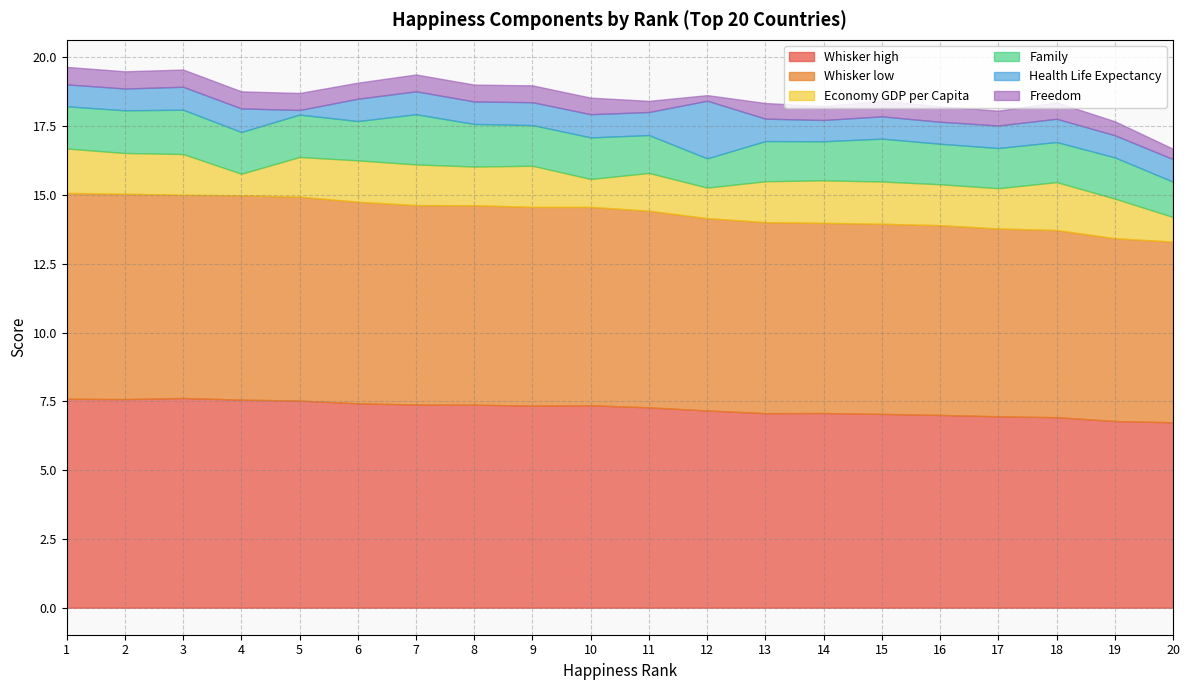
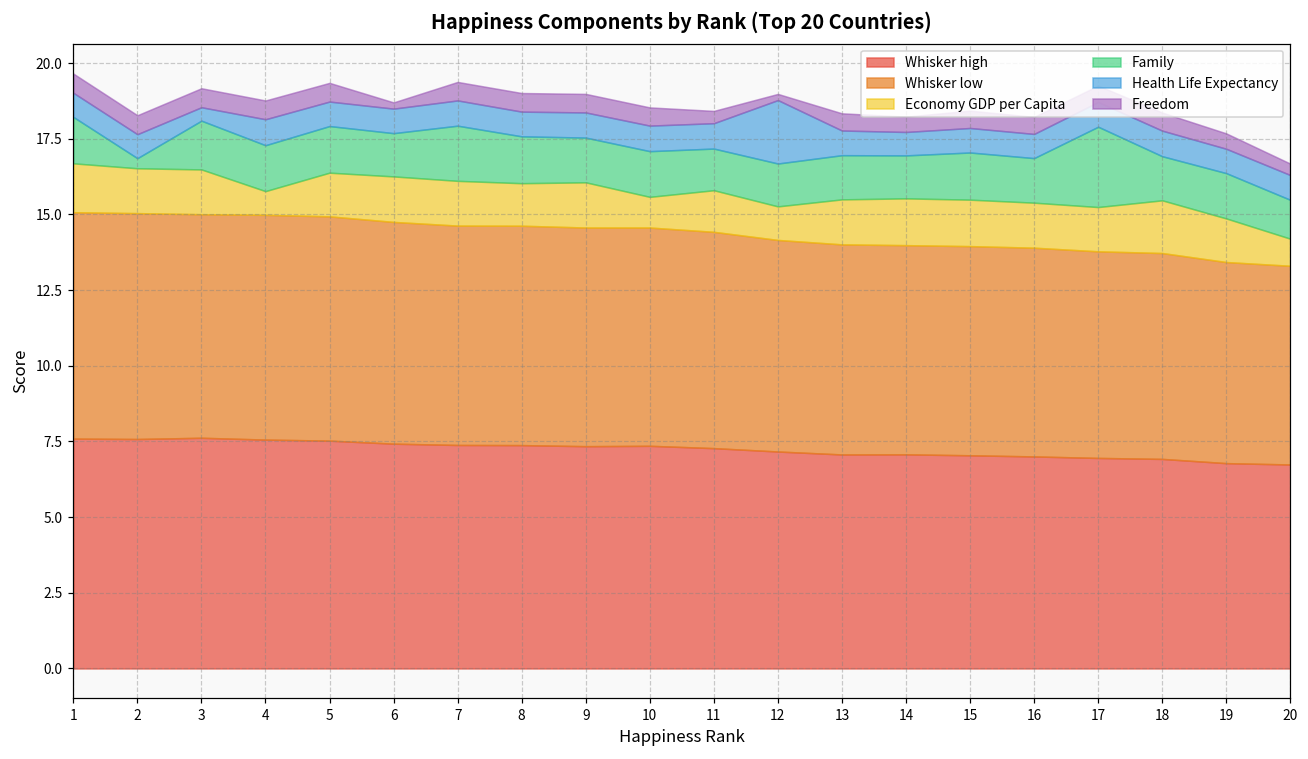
  {
    "Economy GDP per Capita": {
      "1": 1.6,
      "2": 1.5,
      "3": 1.5,
      "4": 0.8,
      "5": 1.4,
      "6": 1.5,
      "7": 1.5,
      "8": 1.4,
      "9": 1.5,
      "10": 1.0,
      "11": 1.4,
      "12": 1.1,
      "13": 1.5,
      "14": 1.5,
      "15": 1.5,
      "16": 1.5,
      "17": 1.5,
      "18": 1.7,
      "19": 1.4,
      "20": 0.9
    },
    "Family": {
      "1": 1.5,
-     "2": 1.6,
+     "2": 0.3,
      "3": 1.6,
      "4": 1.5,
      "5": 1.5,
      "6": 1.4,
      "7": 1.8,
      "8": 1.5,
      "9": 1.5,
      "10": 1.5,
      "11": 1.4,
-     "12": 1.1,
+     "12": 1.4,
      "13": 1.5,
      "14": 1.4,
      "15": 1.6,
      "16": 1.5,
-     "17": 1.5,
+     "17": 2.7,
      "18": 1.5,
      "19": 1.5,
      "20": 1.3
    },
    "Health Life Expectancy": {
      "1": 0.8,
      "2": 0.8,
-     "3": 0.8,
+     "3": 0.4,
      "4": 0.9,
-     "5": 0.2,
+     "5": 0.8,
      "6": 0.8,
      "7": 0.8,
      "8": 0.8,
      "9": 0.8,
      "10": 0.8,
      "11": 0.8,
      "12": 2.1,
      "13": 0.8,
      "14": 0.8,
      "15": 0.8,
      "16": 0.8,
      "18": 0.8,
      "19": 0.8,
      "20": 0.8
    },
    "Freedom": {
      "1": 0.6,
      "2": 0.6,
      "3": 0.6,
      "4": 0.6,
      "5": 0.6,
-     "6": 0.6,
+     "6": 0.2,
      "7": 0.6,
      "8": 0.6,
      "9": 0.6,
      "10": 0.6,
      "11": 0.4,
      "12": 0.2,
      "13": 0.6,
      "19": 0.5,
      "20": 0.4
    }
  }
